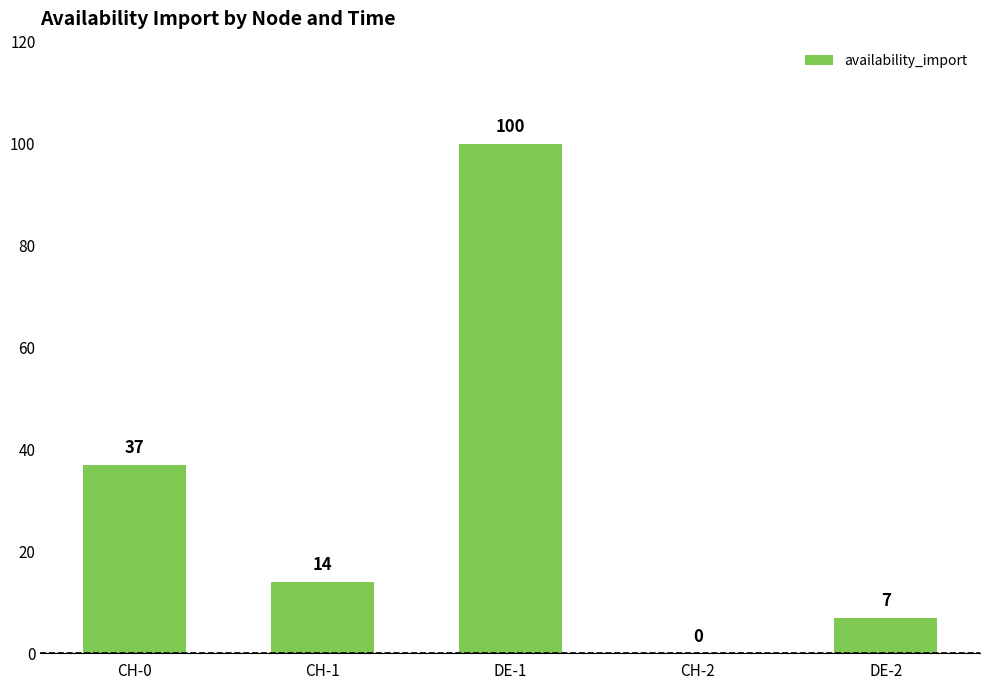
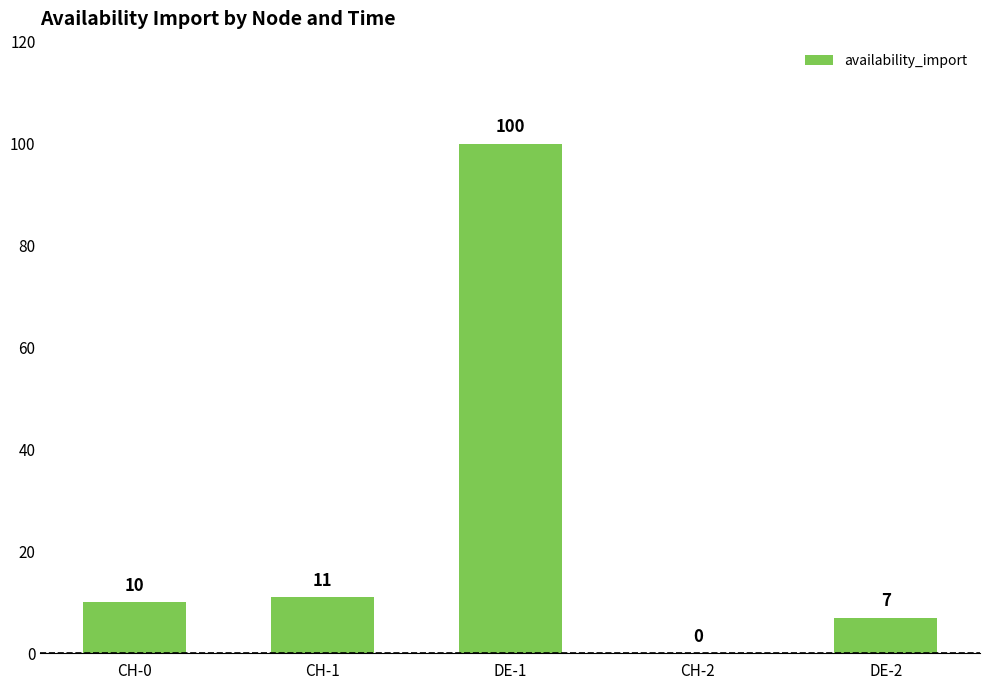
  {
-   "CH-0": 37,
-   "CH-1": 14,
+   "CH-0": 10,
+   "CH-1": 11,
    "DE-1": 100,
    "CH-2": 0,
    "DE-2": 7
  }
